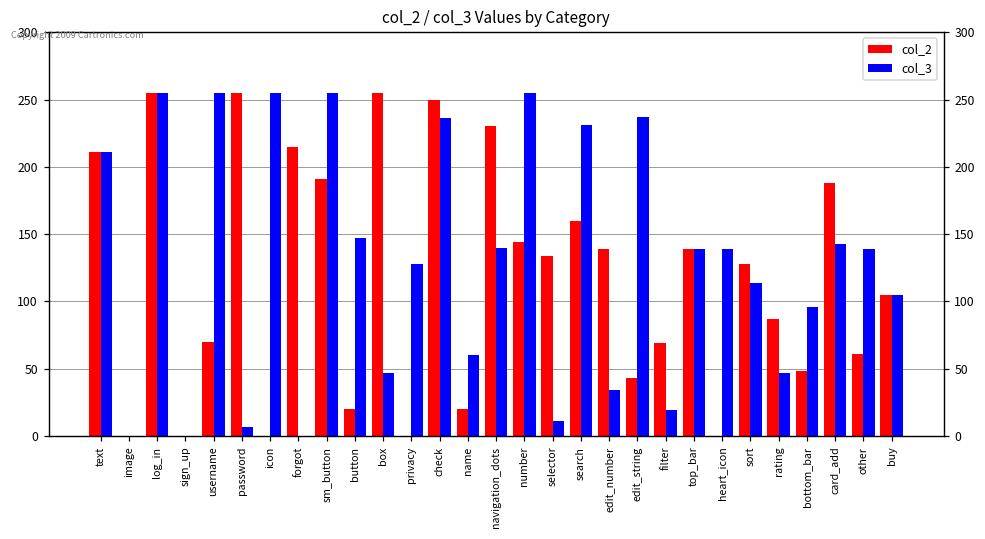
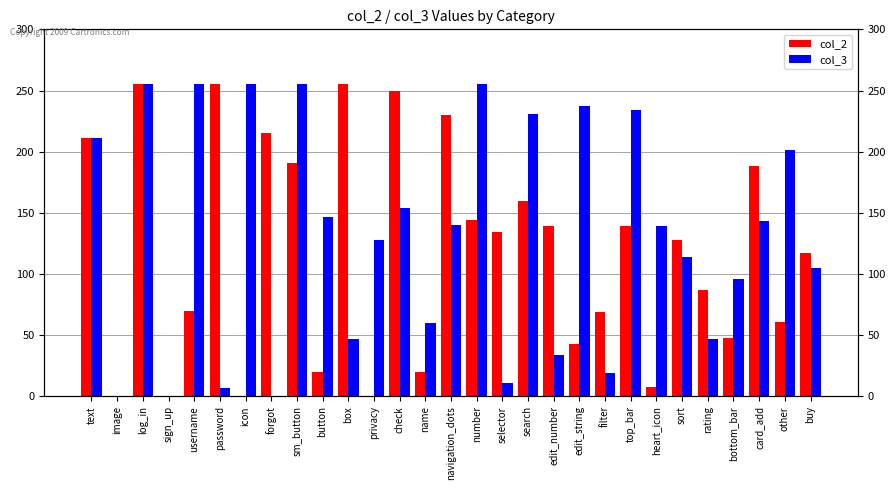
  {
    "col_2": {
      "text": 211,
      "image": 0,
      "log_in": 255,
      "sign_up": 0,
      "username": 70,
      "password": 255,
      "icon": 0,
      "forgot": 215,
      "sm_button": 191,
      "button": 20,
      "box": 255,
      "privacy": 0,
      "check": 250,
      "name": 20,
      "navigation_dots": 230,
      "number": 144,
      "selector": 134,
      "search": 160,
      "edit_number": 139,
      "edit_string": 43,
      "filter": 69,
      "top_bar": 139,
-     "heart_icon": 0,
+     "heart_icon": 8,
      "sort": 128,
      "rating": 87,
      "bottom_bar": 48,
      "card_add": 188,
      "other": 61,
-     "buy": 105
+     "buy": 117
    },
    "col_3": {
      "text": 211,
      "image": 0,
      "log_in": 255,
      "sign_up": 0,
      "username": 255,
      "password": 7,
      "icon": 255,
      "forgot": 0,
      "sm_button": 255,
      "button": 147,
      "box": 47,
      "privacy": 128,
-     "check": 236,
+     "check": 154,
      "name": 60,
      "navigation_dots": 140,
      "number": 255,
      "selector": 11,
      "search": 231,
      "edit_number": 34,
      "edit_string": 237,
      "filter": 19,
-     "top_bar": 139,
+     "top_bar": 234,
      "heart_icon": 139,
      "sort": 114,
      "rating": 47,
      "bottom_bar": 96,
      "card_add": 143,
-     "other": 139,
+     "other": 201,
      "buy": 105
    }
  }
